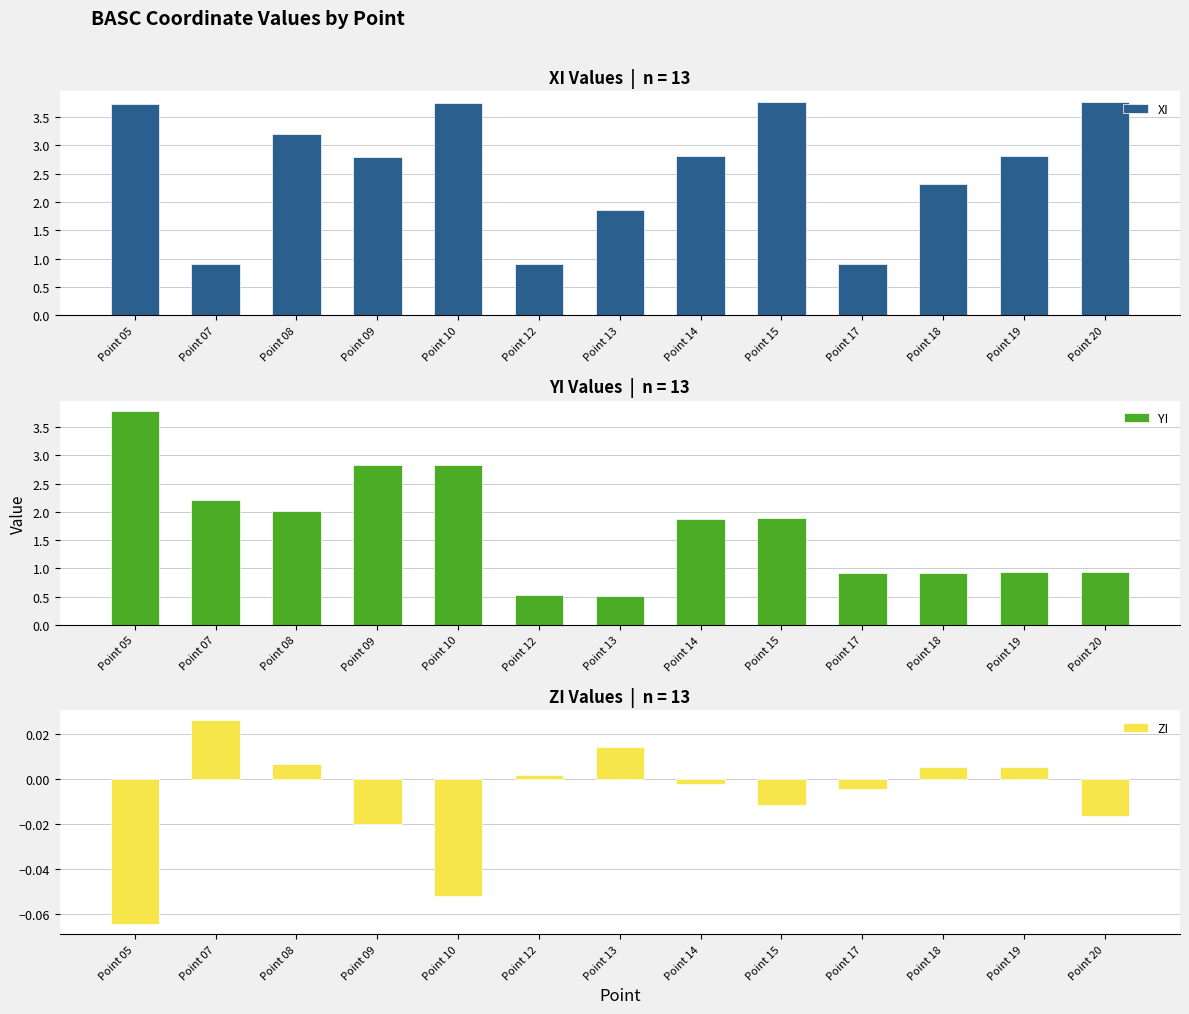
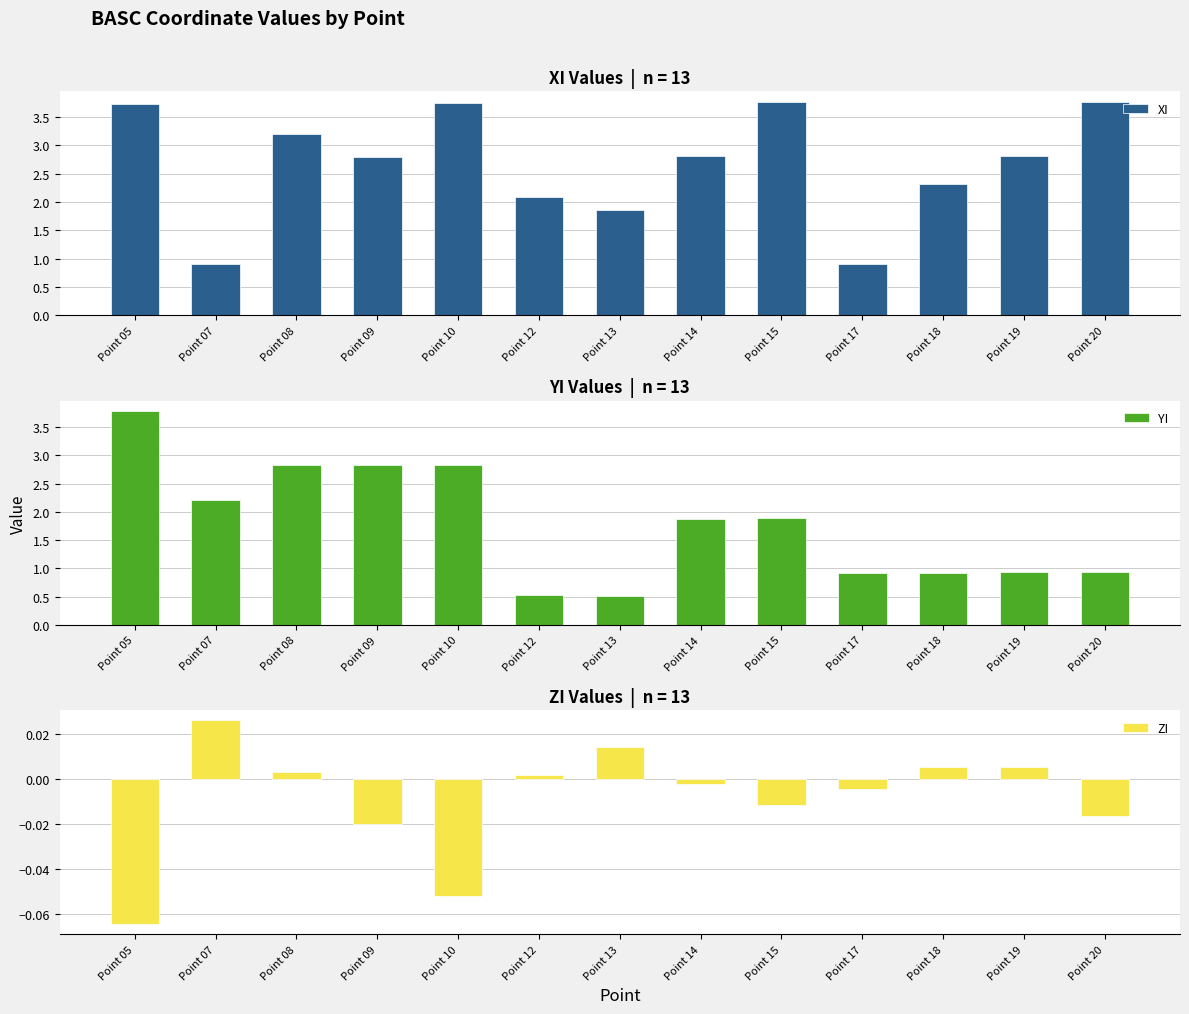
  {
    "XI Values | n = 13": {
      "Point 05": 3.7,
      "Point 07": 0.9,
      "Point 08": 3.2,
      "Point 09": 2.8,
      "Point 10": 3.7,
-     "Point 12": 0.9,
+     "Point 12": 2.1,
      "Point 13": 1.9,
      "Point 14": 2.8,
      "Point 15": 3.8,
      "Point 17": 0.9,
      "Point 18": 2.3,
      "Point 19": 2.8,
      "Point 20": 3.8
    },
    "YI Values | n = 13": {
      "Point 05": 3.8,
      "Point 07": 2.2,
-     "Point 08": 2.0,
+     "Point 08": 2.8,
      "Point 09": 2.8,
      "Point 10": 2.8,
      "Point 12": 0.5,
      "Point 13": 0.5,
      "Point 14": 1.9,
      "Point 15": 1.9,
      "Point 17": 0.9,
      "Point 18": 0.9,
      "Point 19": 0.9,
      "Point 20": 0.9
    },
    "ZI Values | n = 13": {
      "Point 05": -0.065,
      "Point 07": 0.026,
-     "Point 08": 0.006,
+     "Point 08": 0.003,
      "Point 09": -0.020,
      "Point 10": -0.052,
      "Point 12": 0.002,
      "Point 13": 0.014,
      "Point 14": -0.002,
      "Point 15": -0.012,
      "Point 17": -0.004,
      "Point 18": 0.005,
      "Point 19": 0.005,
      "Point 20": -0.017
    }
  }
